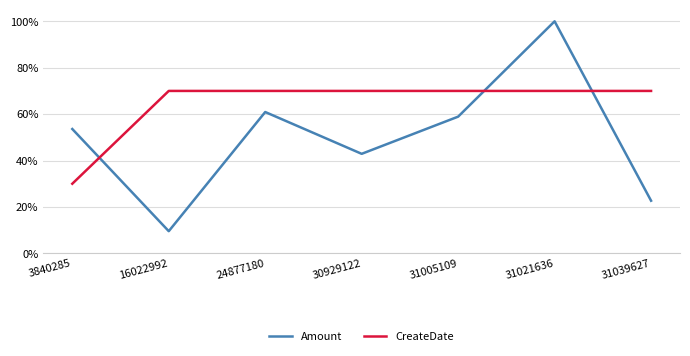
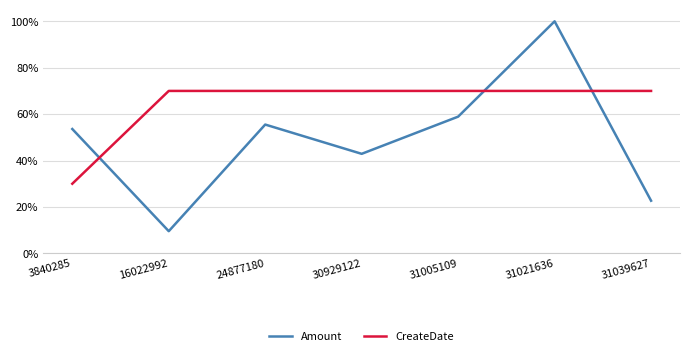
  {
    "Amount": {
      "3840285": "54%",
      "16022992": "10%",
-     "24877180": "61%",
+     "24877180": "56%",
      "30929122": "43%",
      "31005109": "59%",
      "31021636": "100%",
      "31039627": "23%"
    },
    "CreateDate": {
      "3840285": "30%",
      "16022992": "70%",
      "24877180": "70%",
      "30929122": "70%",
      "31005109": "70%",
      "31021636": "70%",
      "31039627": "70%"
    }
  }
